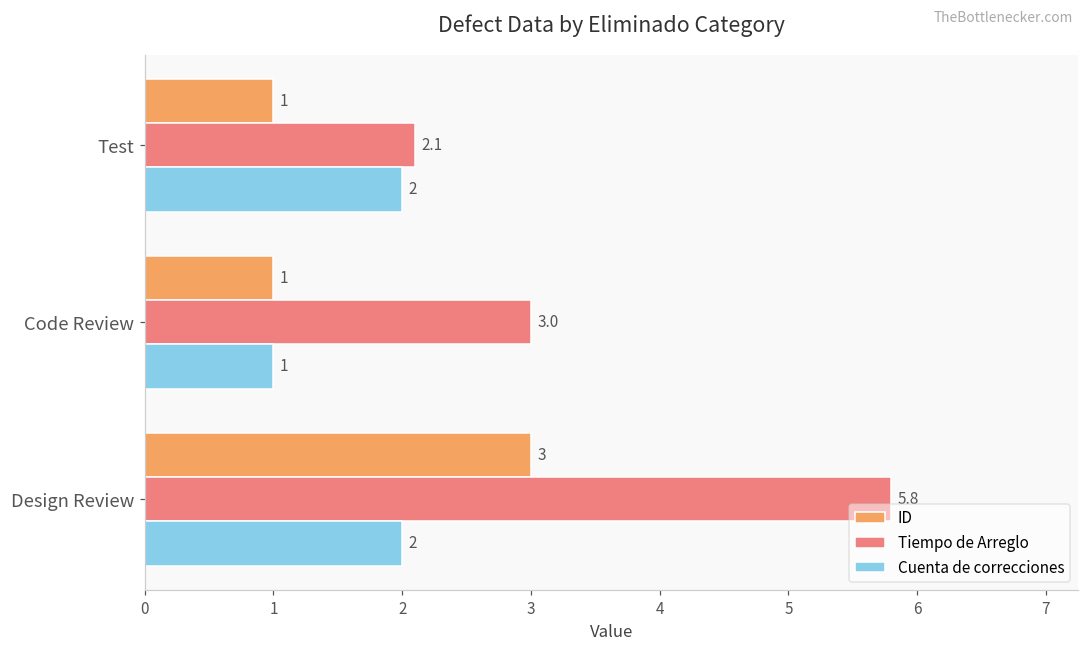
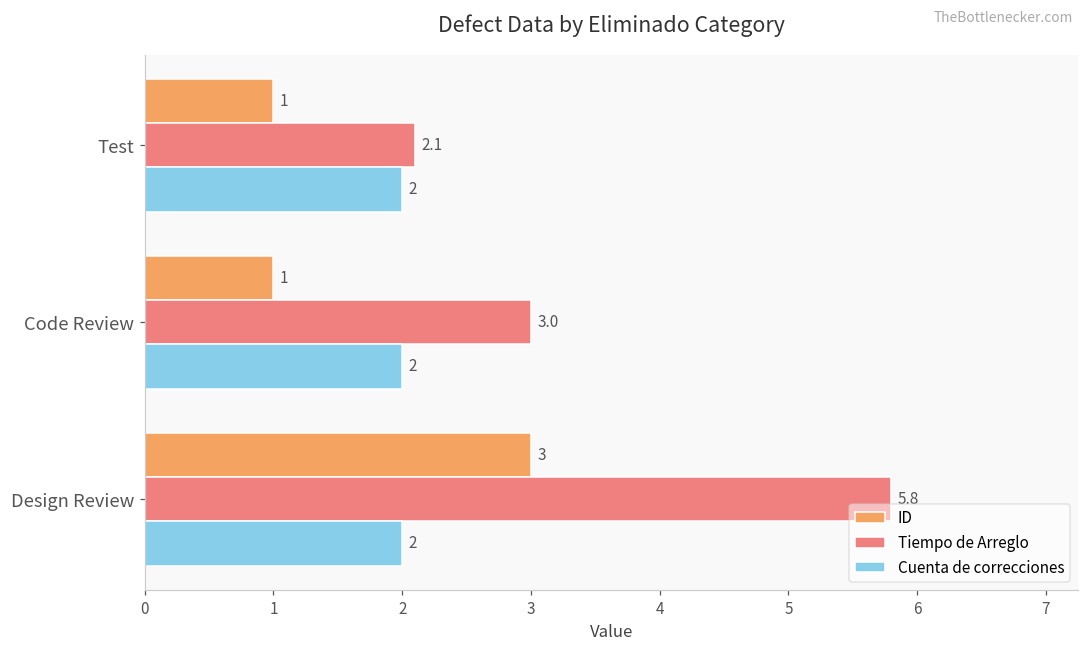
  {
    "Cuenta de correcciones": {
      "Test": 2,
-     "Code Review": 1,
+     "Code Review": 2,
      "Design Review": 2
    }
  }
